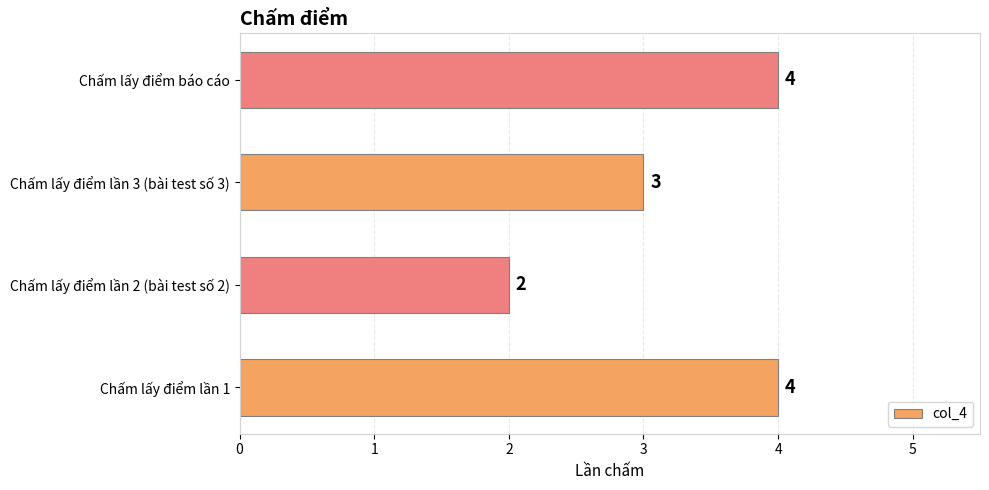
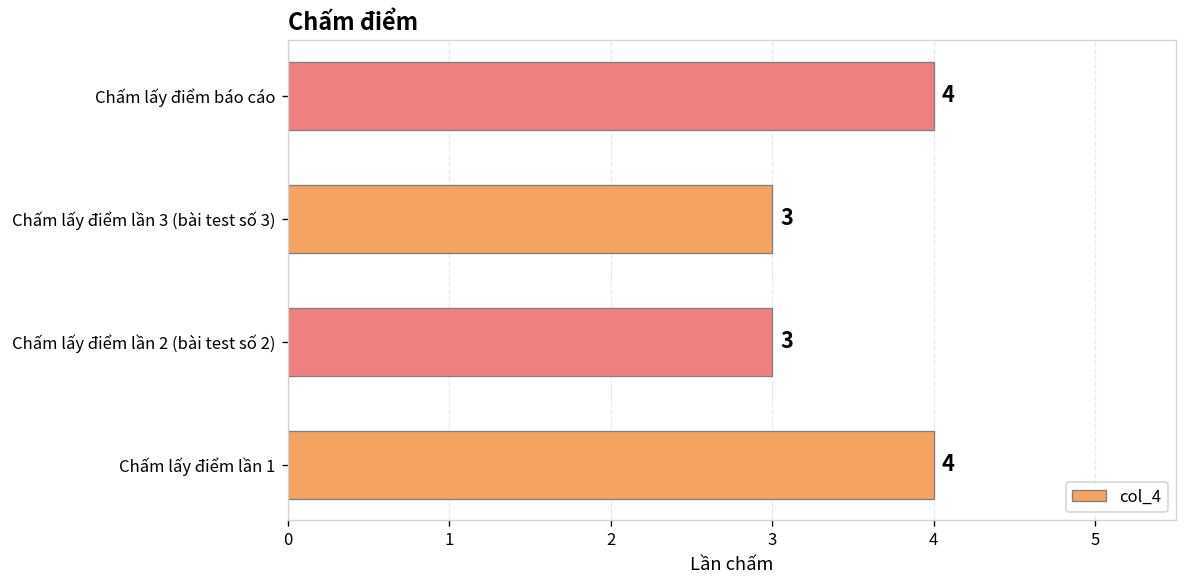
  {
    "Chấm lấy điểm báo cáo": 4,
    "Chấm lấy điểm lần 3 (bài test số 3)": 3,
-   "Chấm lấy điểm lần 2 (bài test số 2)": 2,
+   "Chấm lấy điểm lần 2 (bài test số 2)": 3,
    "Chấm lấy điểm lần 1": 4
  }
